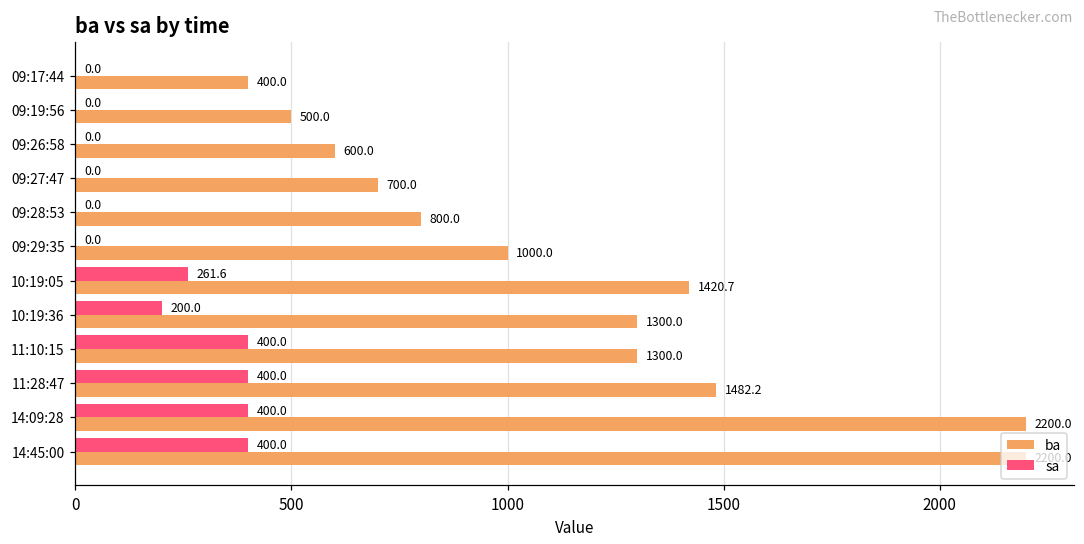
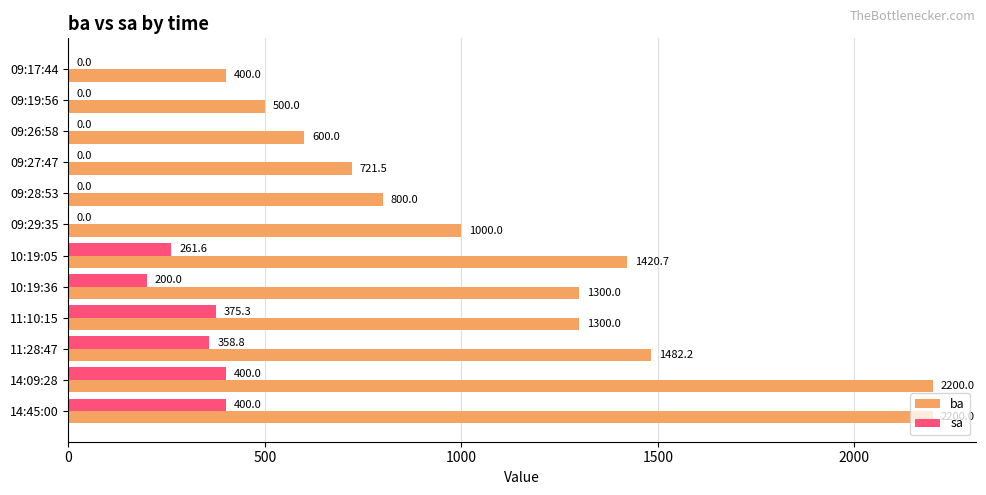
  {
    "ba": {
      "09:17:44": 400.0,
      "09:19:56": 500.0,
      "09:26:58": 600.0,
-     "09:27:47": 700.0,
+     "09:27:47": 721.5,
      "09:28:53": 800.0,
      "09:29:35": 1000.0,
      "10:19:05": 1420.7,
      "10:19:36": 1300.0,
      "11:10:15": 1300.0,
      "11:28:47": 1482.2,
      "14:09:28": 2200.0
    },
    "sa": {
      "09:17:44": 0.0,
      "09:19:56": 0.0,
      "09:26:58": 0.0,
      "09:27:47": 0.0,
      "09:28:53": 0.0,
      "09:29:35": 0.0,
      "10:19:05": 261.6,
      "10:19:36": 200.0,
-     "11:10:15": 400.0,
-     "11:28:47": 400.0,
+     "11:10:15": 375.3,
+     "11:28:47": 358.8,
      "14:09:28": 400.0,
      "14:45:00": 400.0
    }
  }
